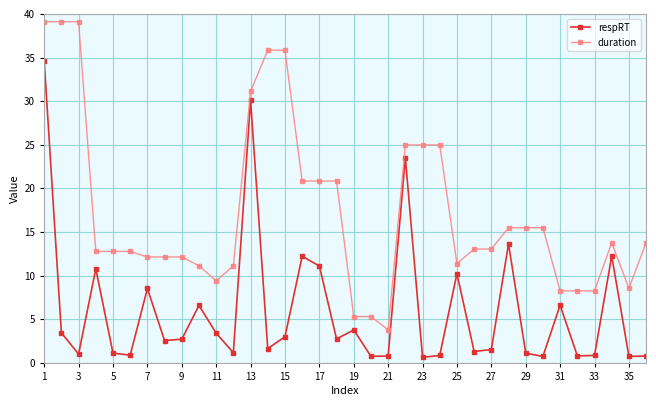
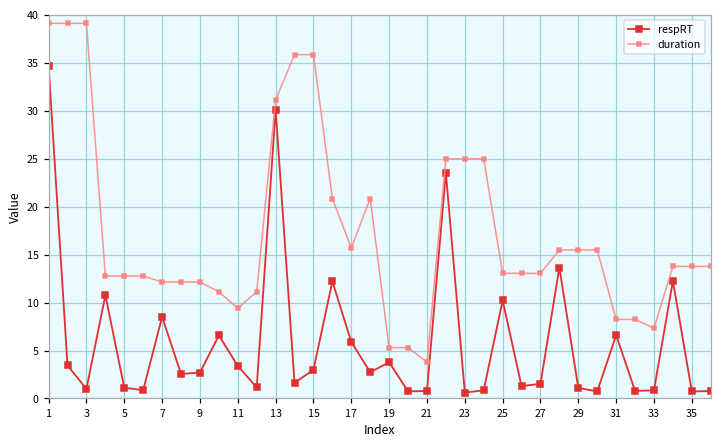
  {
    "respRT": {
      "1": 35,
      "3": 1,
      "5": 1,
      "7": 9,
      "9": 3,
      "11": 3,
      "13": 30,
      "15": 3,
-     "17": 11,
+     "17": 6,
      "19": 4,
      "21": 1,
      "23": 1,
      "25": 10,
      "27": 2,
      "29": 1,
      "31": 7,
      "33": 1,
      "35": 1
    },
    "duration": {
      "1": 39,
      "3": 39,
      "5": 13,
      "7": 12,
      "9": 12,
      "11": 9,
      "13": 31,
      "15": 36,
-     "17": 21,
+     "17": 16,
      "19": 5,
      "21": 4,
      "23": 25,
-     "25": 11,
+     "25": 13,
      "27": 13,
      "29": 15,
      "31": 8,
-     "33": 8,
-     "35": 9
+     "33": 7,
+     "35": 14
    }
  }
